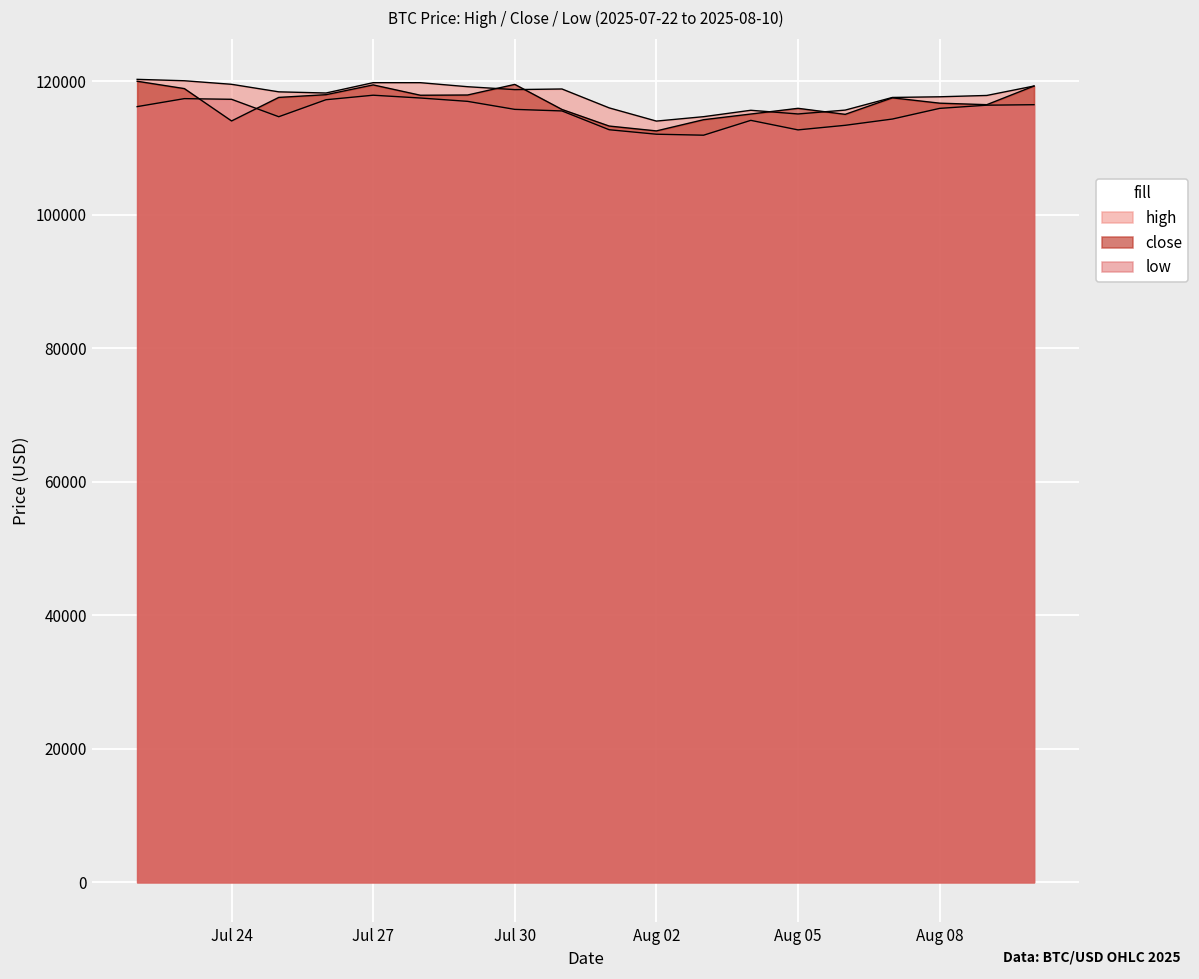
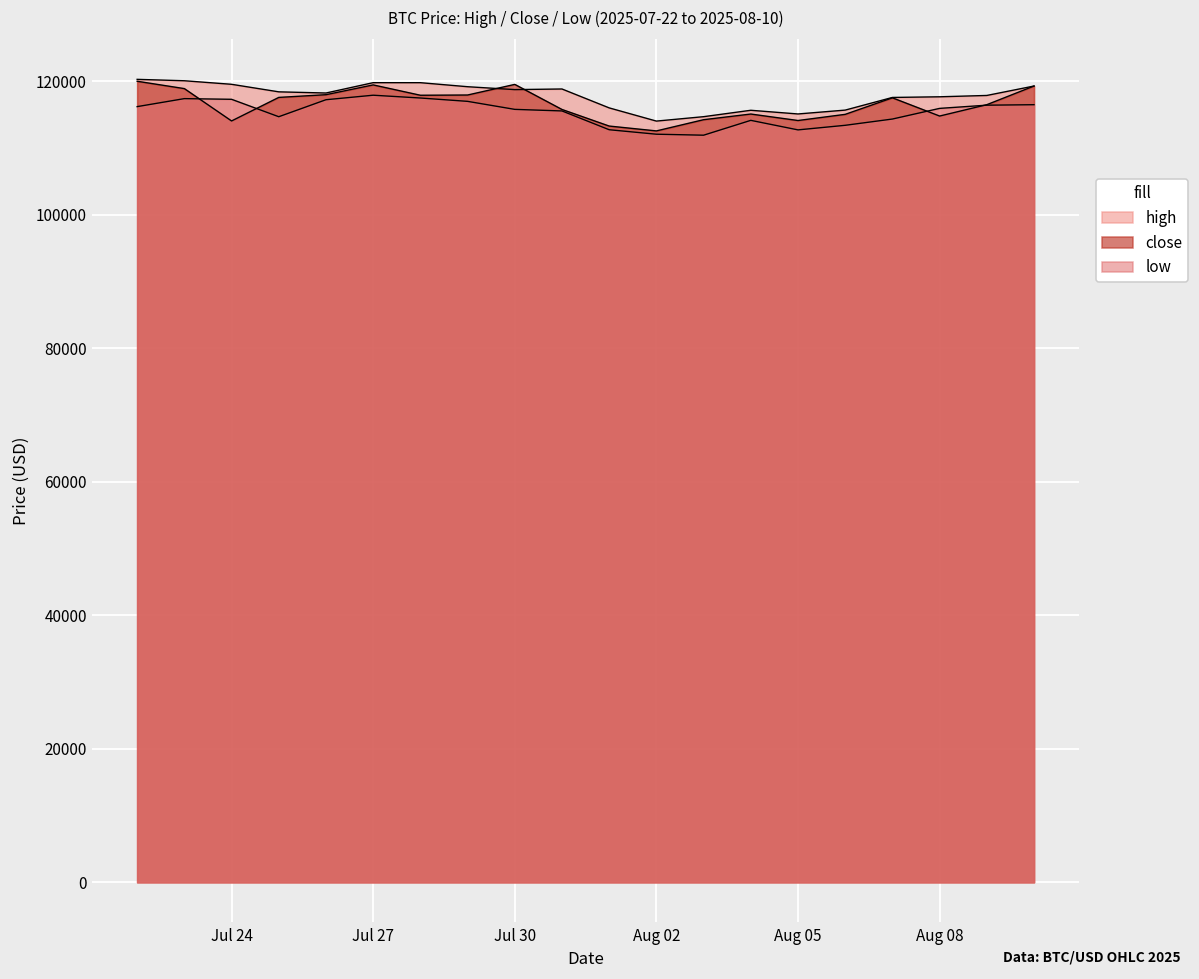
  {
    "close": {
      "Jul 24": 114000,
      "Jul 30": 120000,
      "Aug 02": 113000,
-     "Aug 05": 116000,
-     "Aug 08": 117000
+     "Aug 05": 114000,
+     "Aug 08": 115000
    }
  }
